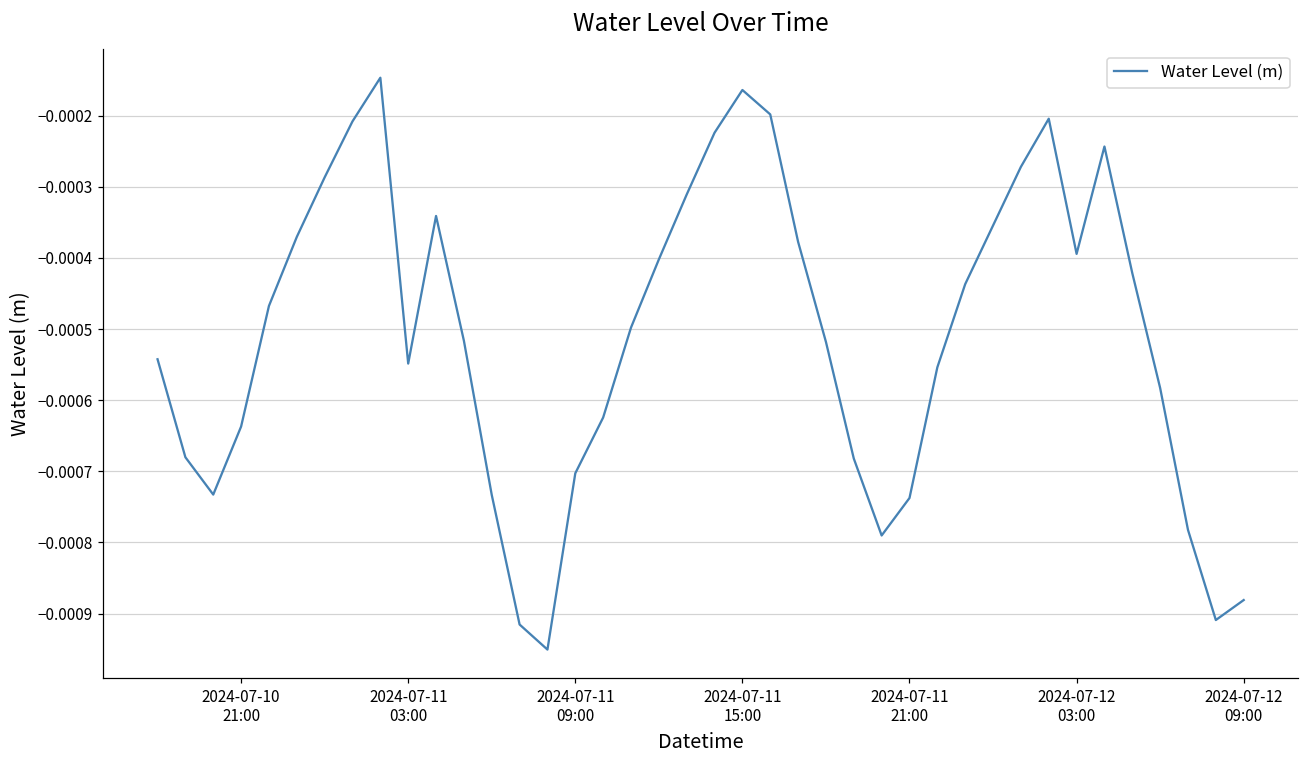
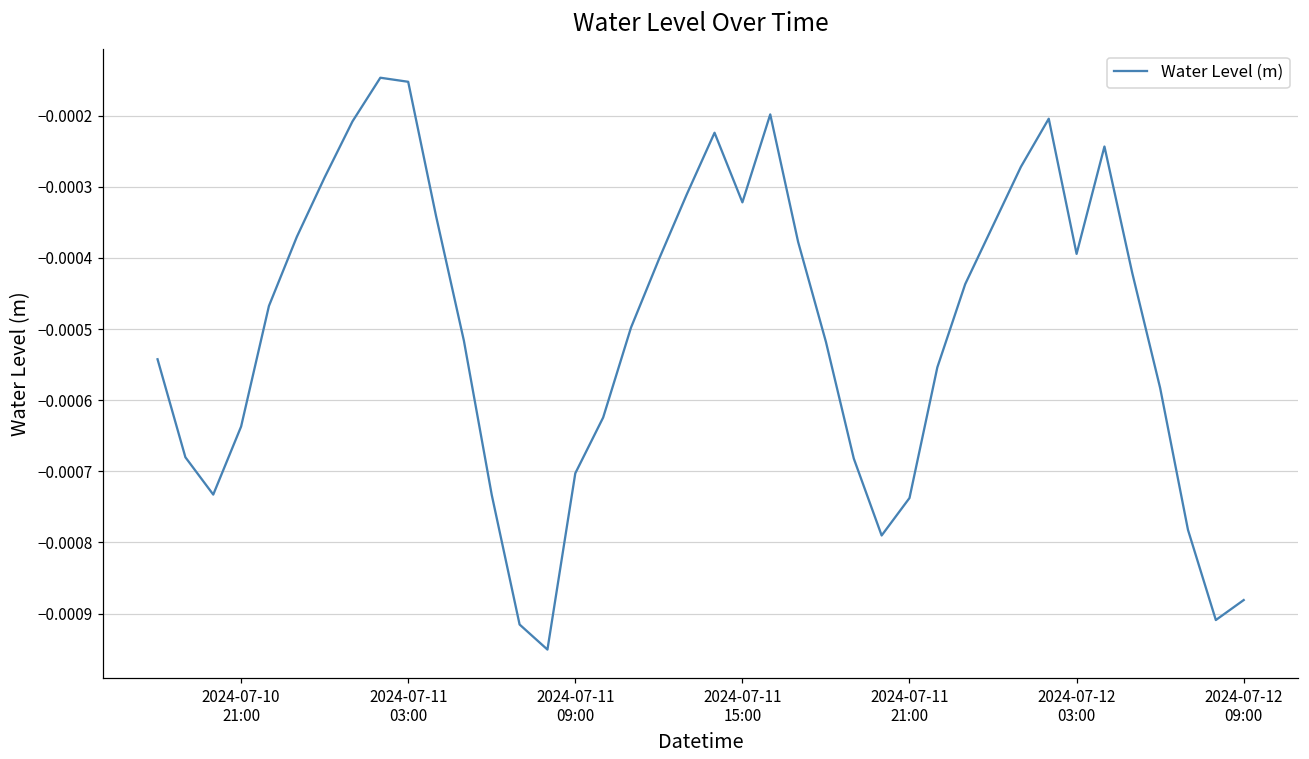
  {
    "2024-07-10 21:00": -0.00064,
-   "2024-07-11 03:00": -0.00055,
+   "2024-07-11 03:00": -0.00015,
    "2024-07-11 09:00": -0.00070,
-   "2024-07-11 15:00": -0.00016,
+   "2024-07-11 15:00": -0.00032,
    "2024-07-11 21:00": -0.00074,
    "2024-07-12 03:00": -0.00039,
    "2024-07-12 09:00": -0.00088
  }
